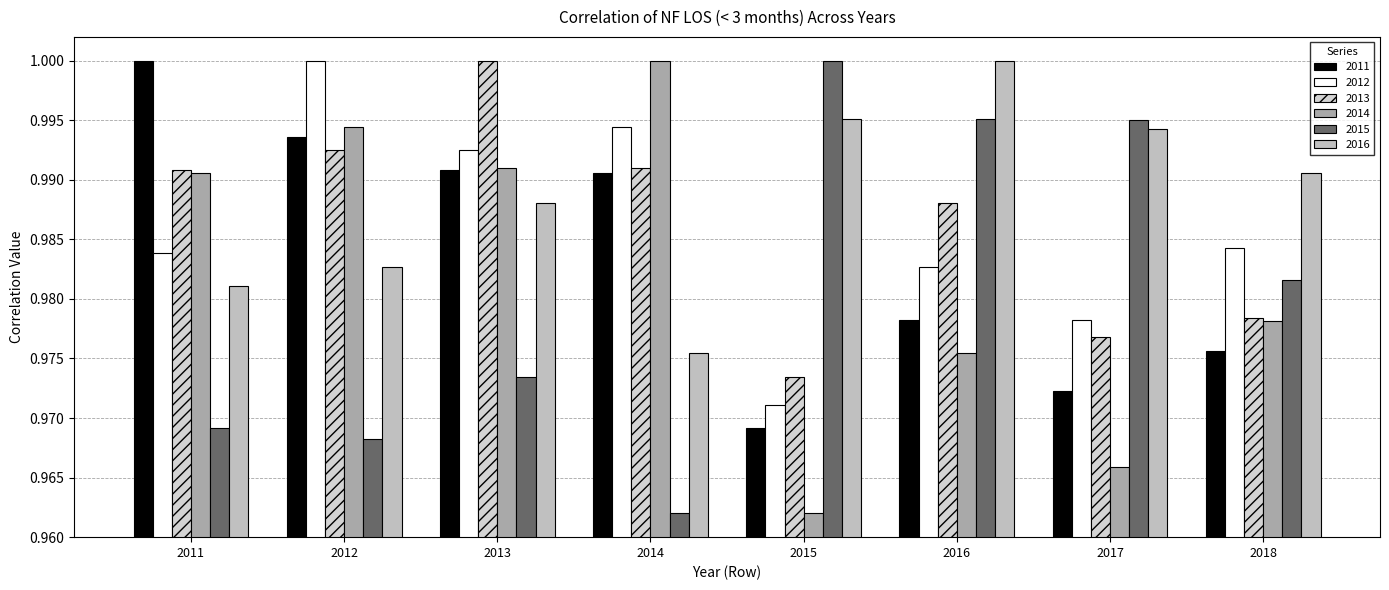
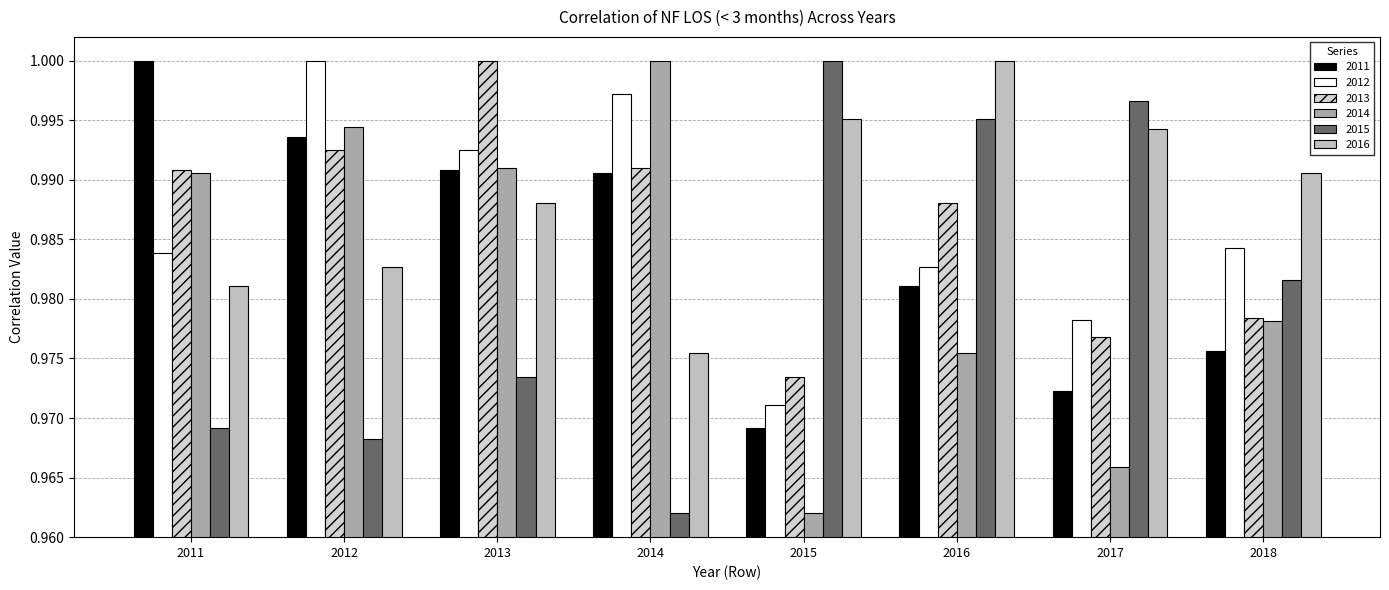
  {
    "2011": {
      "2011": 1.0000,
      "2012": 0.9936,
      "2013": 0.9909,
      "2014": 0.9906,
      "2015": 0.9692,
-     "2016": 0.9782,
+     "2016": 0.9811,
      "2017": 0.9723,
      "2018": 0.9756
    },
    "2012": {
      "2011": 0.9838,
      "2012": 1.0000,
      "2013": 0.9925,
-     "2014": 0.9944,
+     "2014": 0.9972,
      "2015": 0.9711,
      "2016": 0.9827,
      "2017": 0.9782,
      "2018": 0.9843
    },
    "2015": {
      "2011": 0.9692,
      "2012": 0.9682,
      "2013": 0.9734,
      "2014": 0.9620,
      "2015": 1.0000,
      "2016": 0.9951,
-     "2017": 0.9950,
+     "2017": 0.9966,
      "2018": 0.9816
    }
  }
